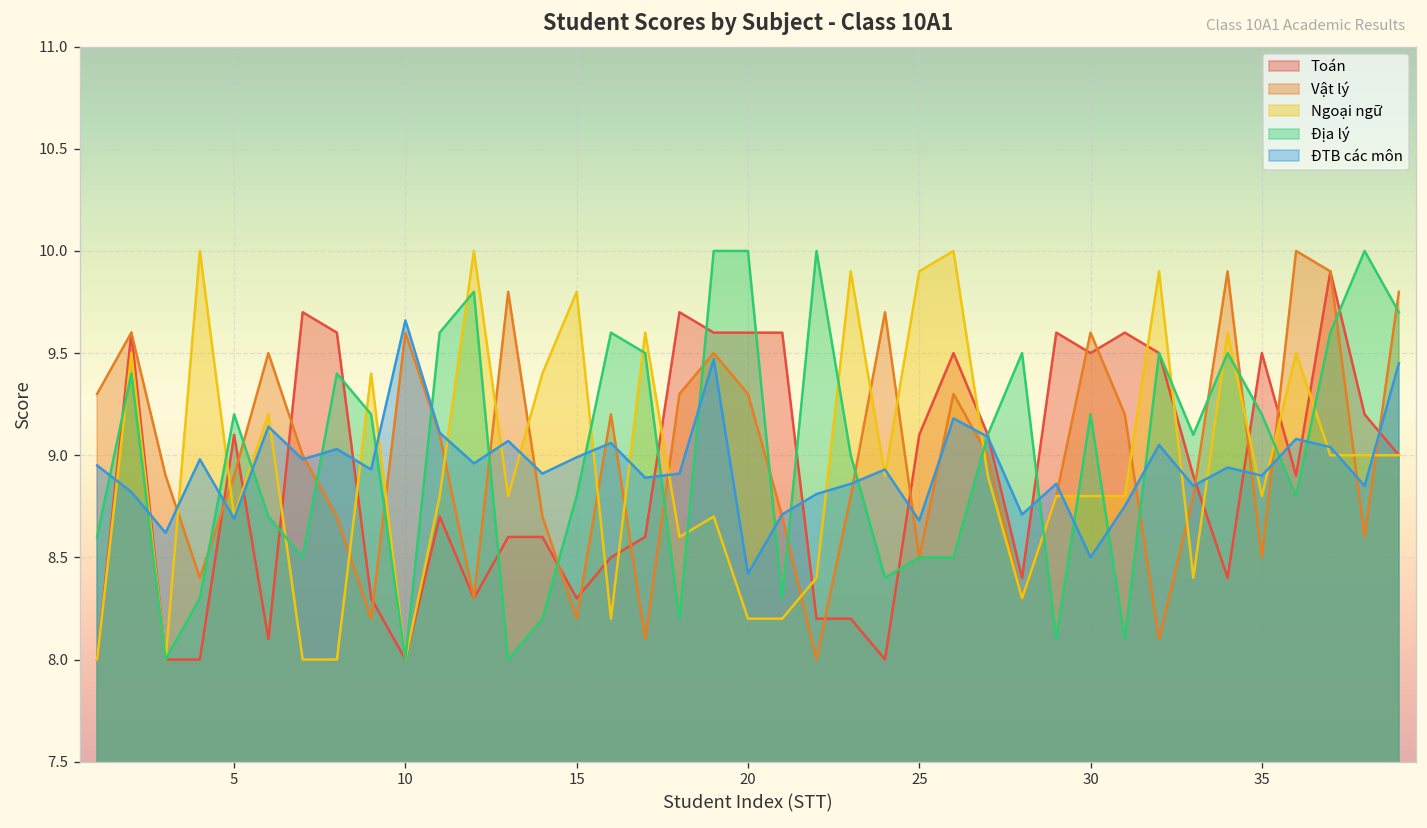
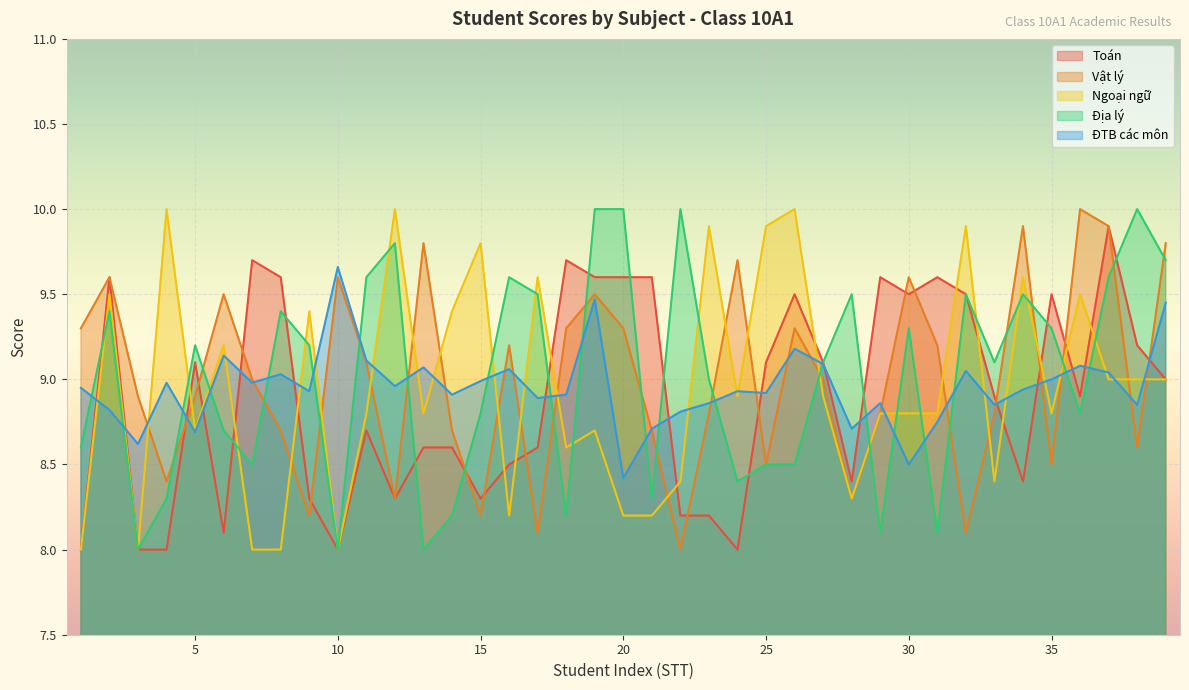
  {
    "Địa lý": {
      "5": 9.2,
      "15": 8.8,
      "20": 10.0,
-     "30": 9.2,
-     "35": 9.2
+     "30": 9.3,
+     "35": 9.3
    },
    "ĐTB các môn": {
      "10": 9.66,
      "15": 8.99,
      "20": 8.42,
-     "25": 8.68,
+     "25": 8.92,
      "30": 8.50,
-     "35": 8.9
+     "35": 9.0
    }
  }
